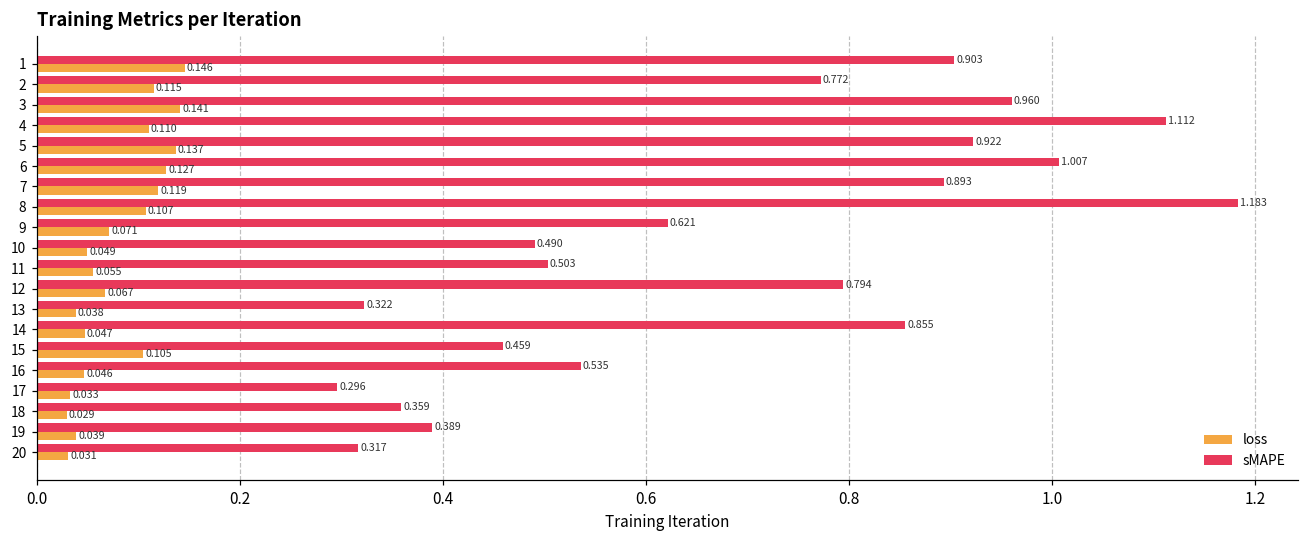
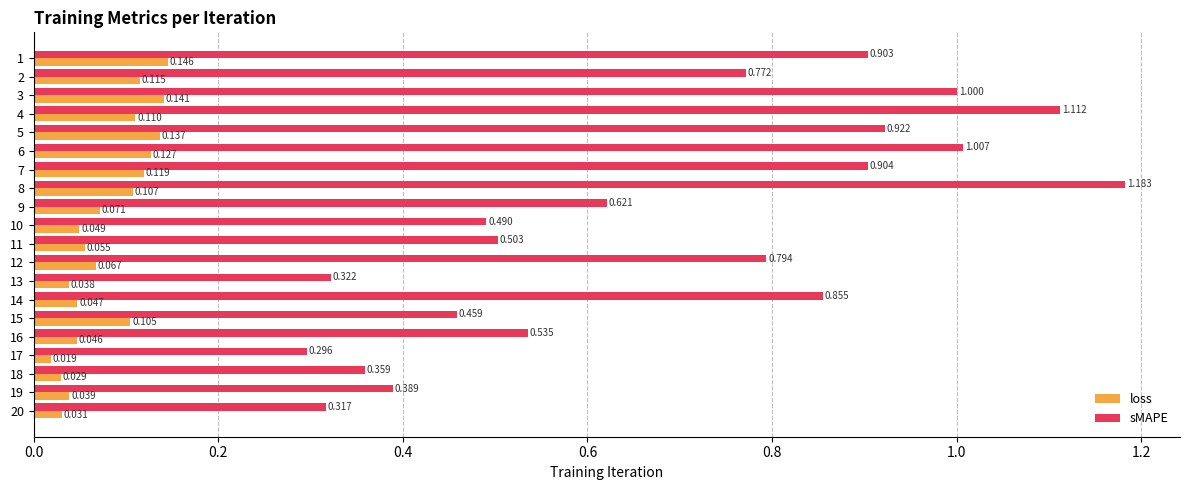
  {
    "loss": {
      "1": 0.146,
      "2": 0.115,
      "3": 0.141,
      "4": 0.110,
      "5": 0.137,
      "6": 0.127,
      "7": 0.119,
      "8": 0.107,
      "9": 0.071,
      "10": 0.049,
      "11": 0.055,
      "12": 0.067,
      "13": 0.038,
      "14": 0.047,
      "15": 0.105,
      "16": 0.046,
-     "17": 0.033,
+     "17": 0.019,
      "18": 0.029,
      "19": 0.039,
      "20": 0.031
    },
    "sMAPE": {
      "1": 0.903,
      "2": 0.772,
-     "3": 0.960,
+     "3": 1.000,
      "4": 1.112,
      "5": 0.922,
      "6": 1.007,
-     "7": 0.893,
+     "7": 0.904,
      "8": 1.183,
      "9": 0.621,
      "10": 0.490,
      "11": 0.503,
      "12": 0.794,
      "13": 0.322,
      "14": 0.855,
      "15": 0.459,
      "16": 0.535,
      "17": 0.296,
      "18": 0.359,
      "19": 0.389,
      "20": 0.317
    }
  }
